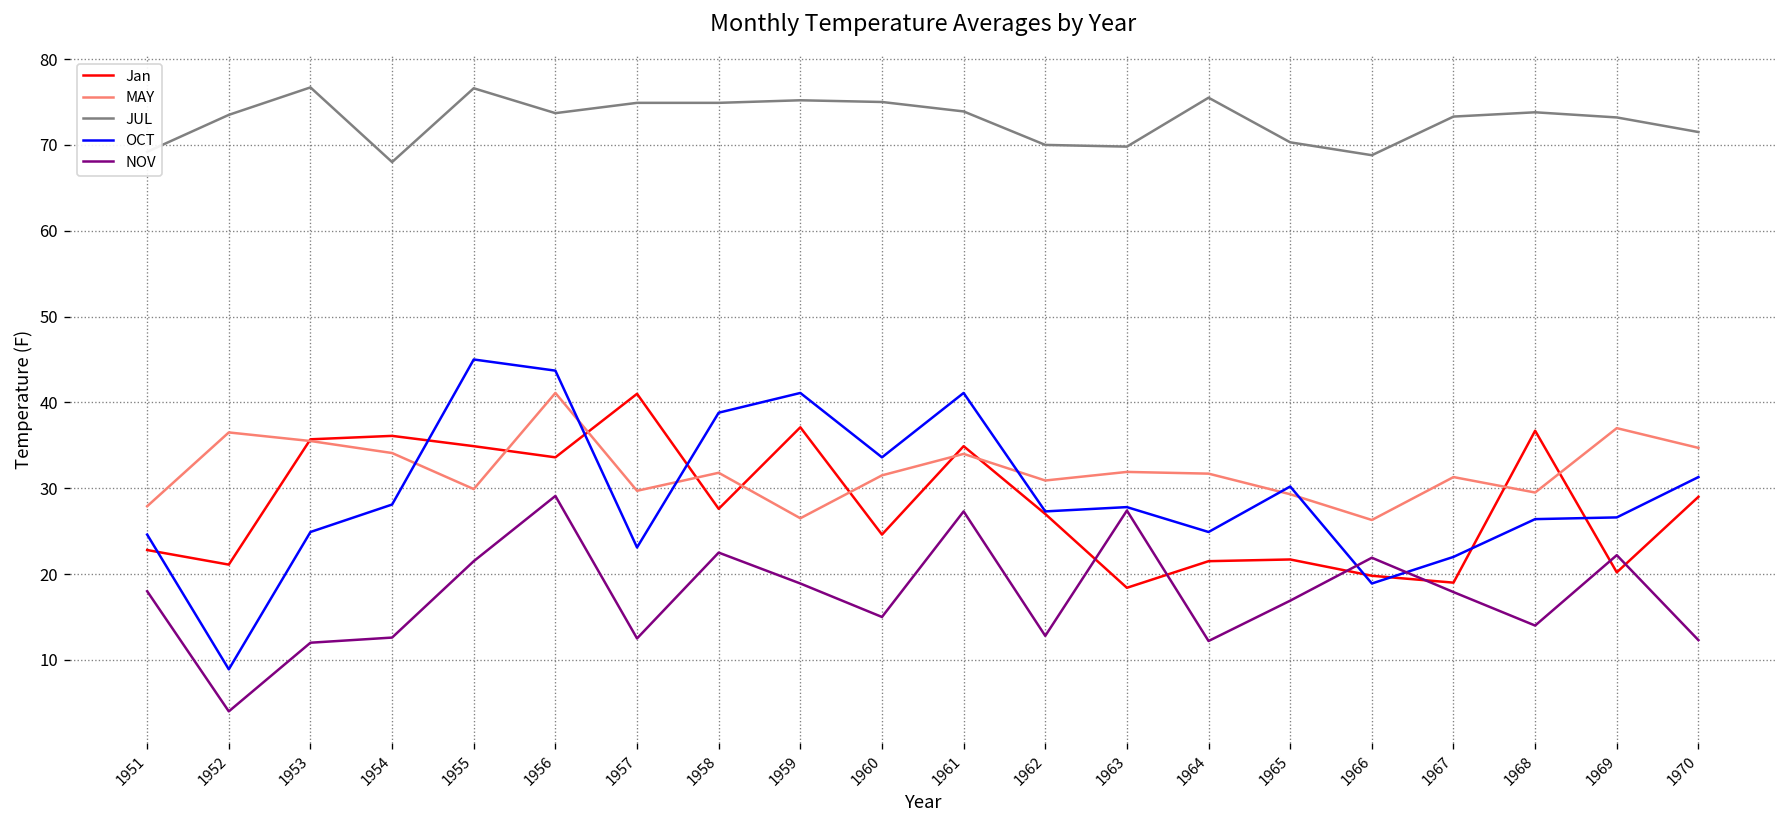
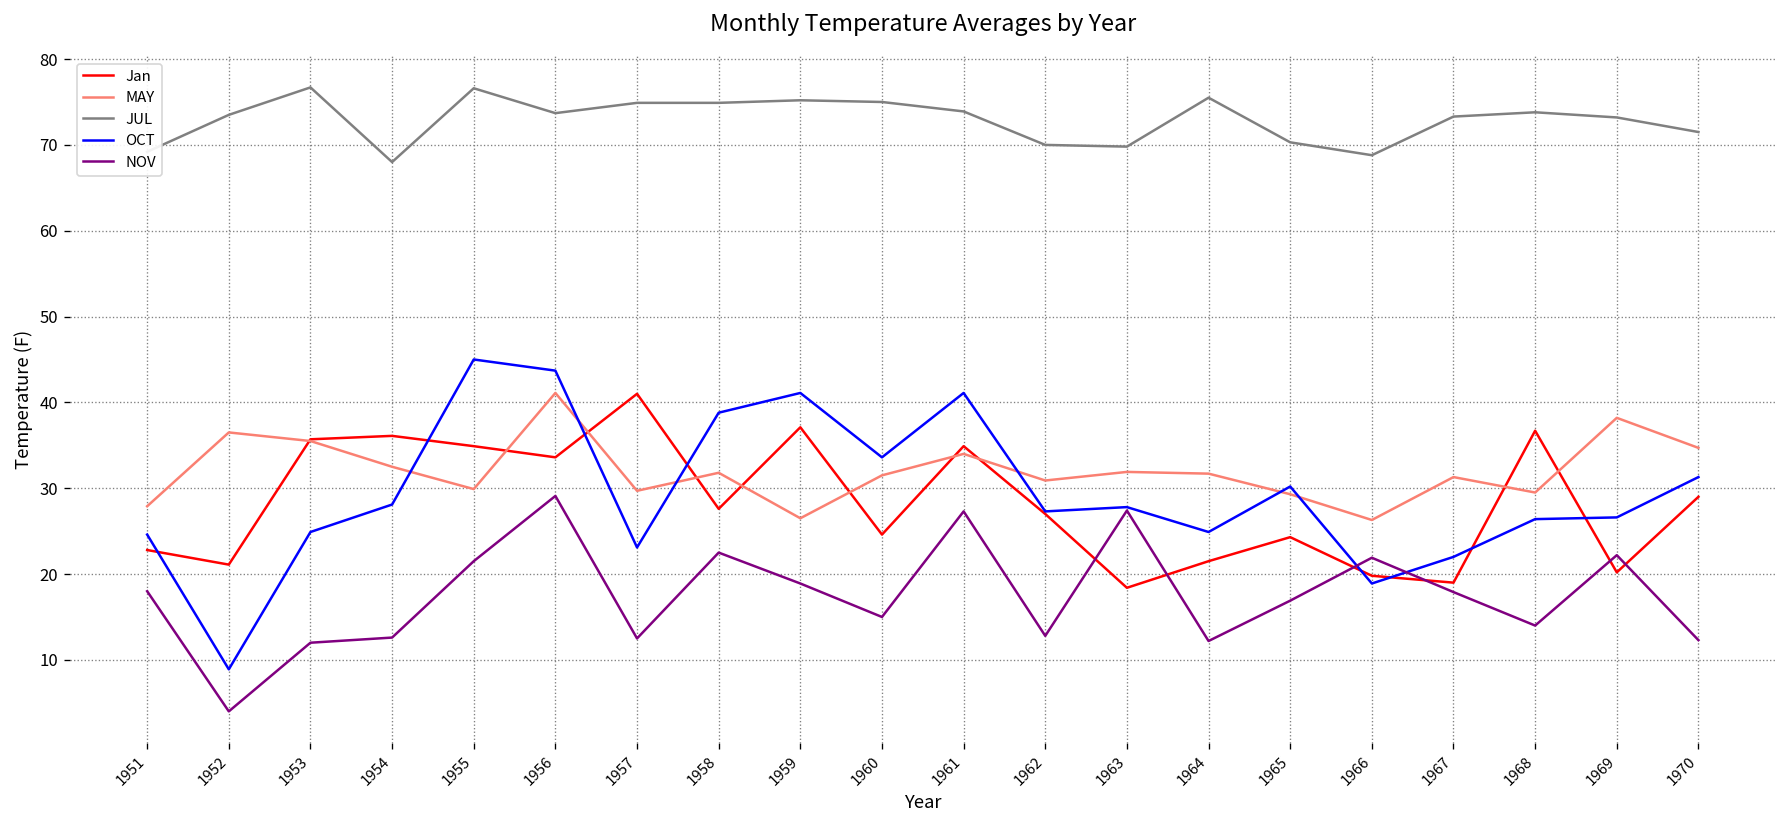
  {
    "Jan": {
      "1951": 23,
      "1952": 21,
      "1954": 36,
      "1955": 35,
      "1956": 34,
      "1957": 41,
      "1958": 28,
      "1959": 37,
      "1960": 25,
      "1961": 35,
      "1963": 18,
      "1964": 22,
-     "1965": 22,
+     "1965": 24,
      "1966": 20,
      "1967": 19,
      "1968": 37,
      "1969": 20,
      "1970": 29
    },
    "MAY": {
      "1951": 28,
      "1952": 37,
-     "1954": 34,
+     "1954": 33,
      "1955": 30,
      "1956": 41,
      "1957": 30,
      "1958": 32,
      "1959": 27,
      "1960": 32,
      "1961": 34,
      "1962": 31,
      "1963": 32,
      "1964": 32,
      "1965": 29,
      "1966": 26,
      "1967": 31,
      "1968": 30,
-     "1969": 37,
+     "1969": 38,
      "1970": 35
    },
    "JUL": {
      "1952": 74,
      "1953": 77,
      "1954": 68,
      "1955": 77,
      "1956": 74,
      "1957": 75,
      "1958": 75,
      "1959": 75,
      "1960": 75,
      "1961": 74,
      "1962": 70,
      "1963": 70,
      "1964": 76,
      "1965": 70,
      "1966": 69,
      "1967": 73,
      "1968": 74,
      "1969": 73,
      "1970": 72
    },
    "OCT": {
      "1951": 25,
      "1952": 9,
      "1953": 25,
      "1954": 28,
      "1955": 45,
      "1956": 44,
      "1957": 23,
      "1958": 39,
      "1959": 41,
      "1960": 34,
      "1961": 41,
      "1963": 28,
      "1964": 25,
      "1965": 30,
      "1966": 19,
      "1967": 22,
      "1968": 26,
      "1969": 27,
      "1970": 31
    },
    "NOV": {
      "1951": 18,
      "1952": 4,
      "1953": 12,
      "1954": 13,
      "1955": 22,
      "1956": 29,
      "1957": 13,
      "1958": 23,
      "1959": 19,
      "1960": 15,
      "1961": 27,
      "1962": 13,
      "1963": 27,
      "1964": 12,
      "1965": 17,
      "1966": 22,
      "1967": 18,
      "1968": 14,
      "1969": 22,
      "1970": 12
    }
  }
